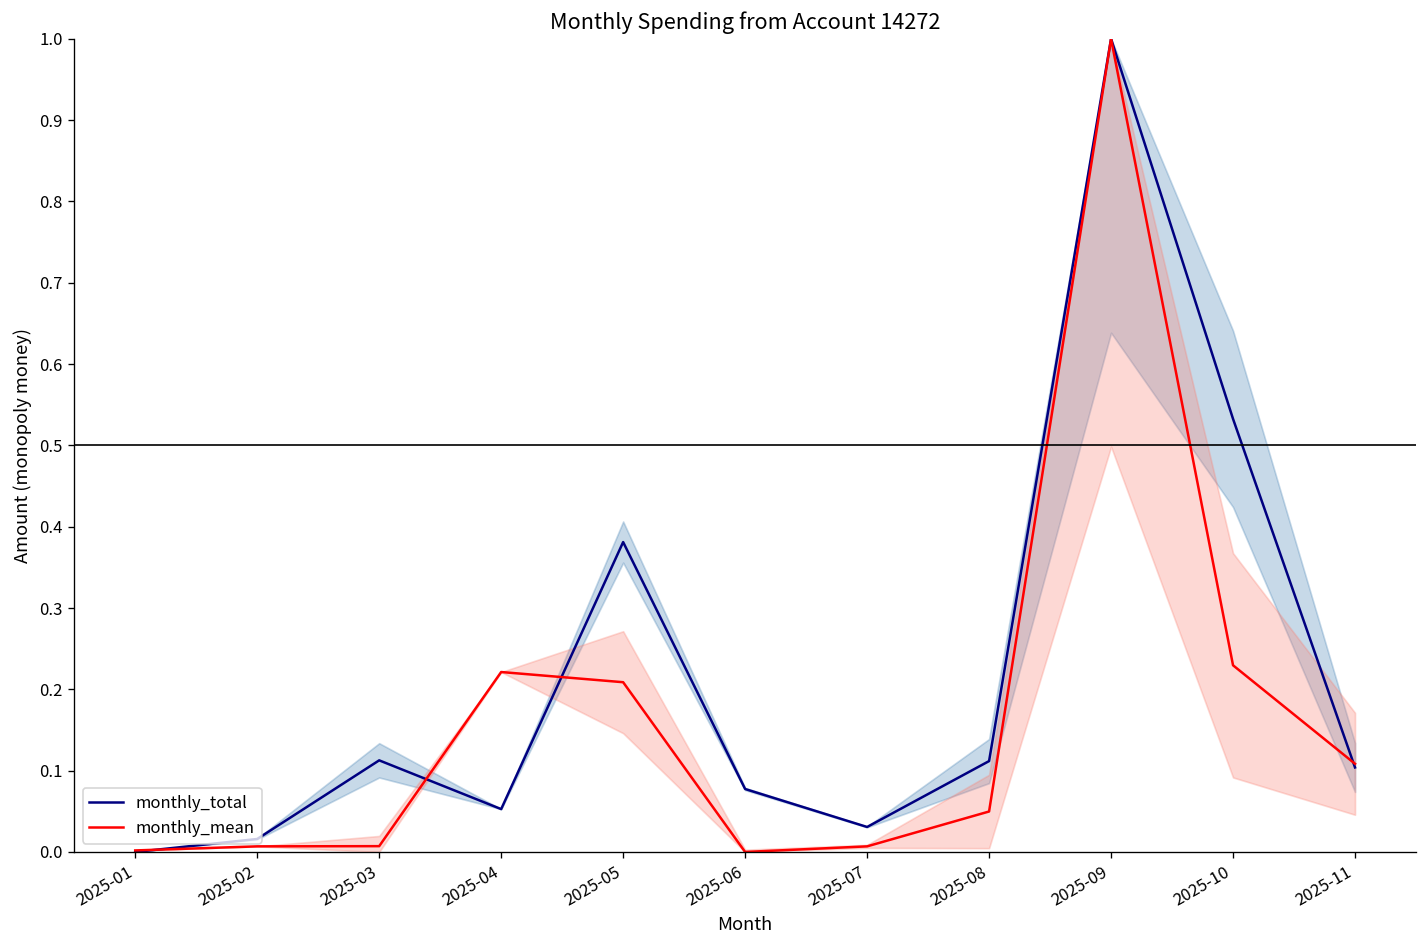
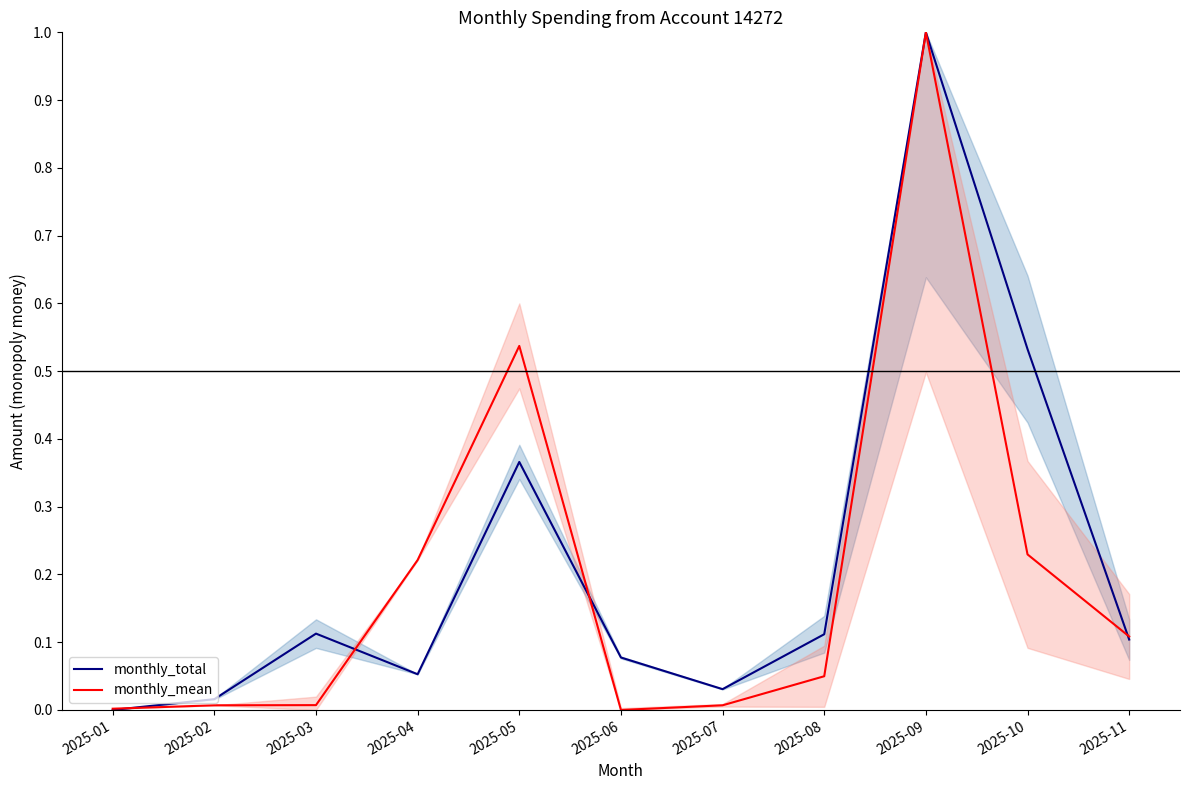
  {
    "monthly_total": {
      "2025-03": 0.11,
-     "2025-05": 0.38,
+     "2025-05": 0.37,
      "2025-08": 0.11,
      "2025-10": 0.53,
      "2025-11": 0.10
    },
    "monthly_mean": {
      "2025-03": 0.01,
-     "2025-05": 0.21,
+     "2025-05": 0.54,
      "2025-08": 0.05,
      "2025-10": 0.23,
      "2025-11": 0.11
    }
  }
